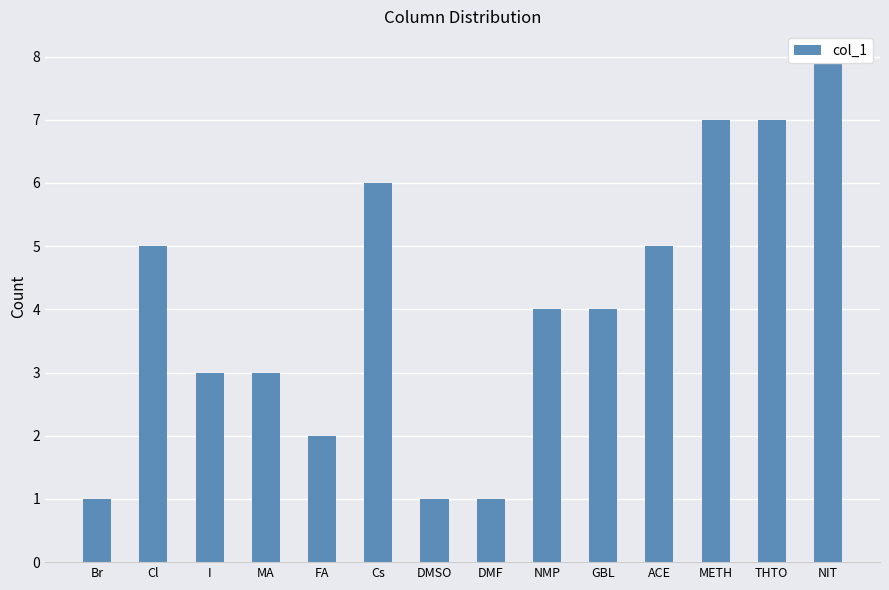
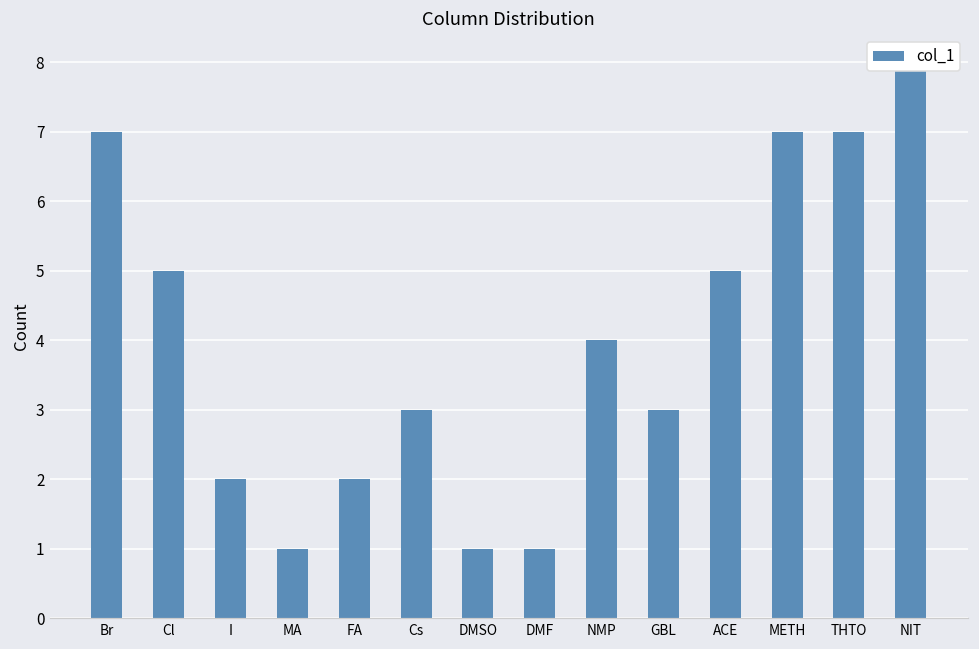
  {
-   "Br": 1,
+   "Br": 7,
    "Cl": 5,
-   "I": 3,
-   "MA": 3,
+   "I": 2,
+   "MA": 1,
    "FA": 2,
-   "Cs": 6,
+   "Cs": 3,
    "DMSO": 1,
    "DMF": 1,
    "NMP": 4,
-   "GBL": 4,
+   "GBL": 3,
    "ACE": 5,
    "METH": 7,
    "THTO": 7
  }
